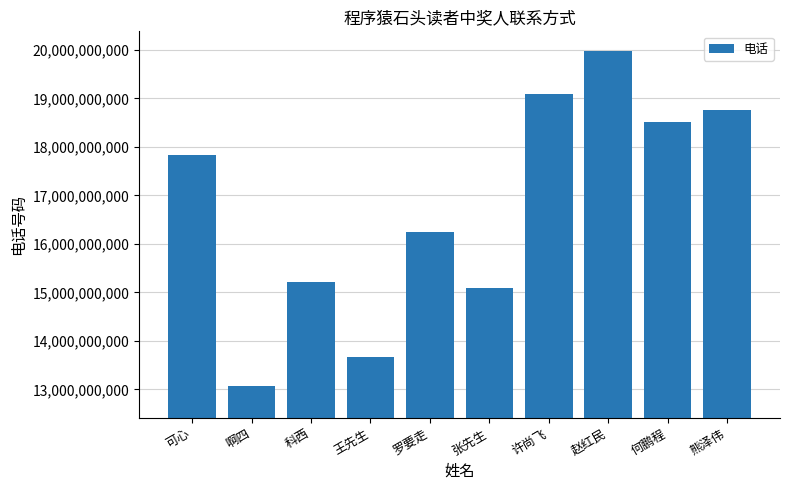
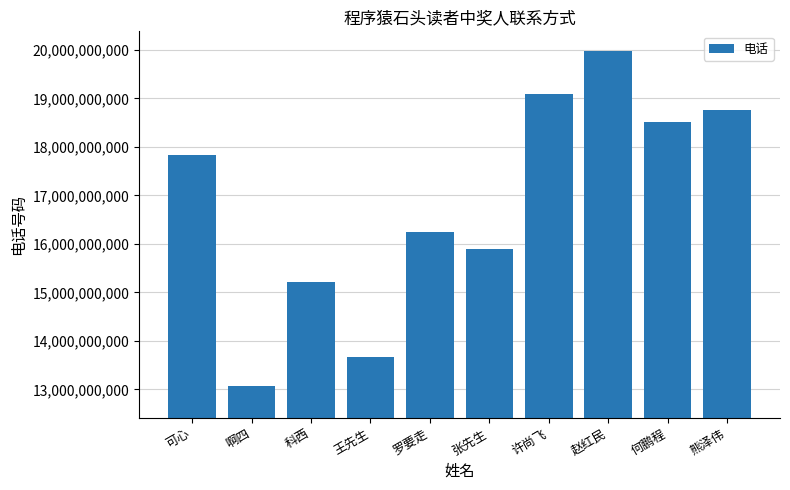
  {
    "可心": "17,800,000,000",
    "啊四": "13,100,000,000",
    "科西": "15,200,000,000",
    "王先生": "13,700,000,000",
    "罗要走": "16,200,000,000",
-   "张先生": "15,100,000,000",
+   "张先生": "15,900,000,000",
    "许尚飞": "19,100,000,000",
    "赵红民": "20,000,000,000",
    "何鹏程": "18,500,000,000",
    "熊泽伟": "18,800,000,000"
  }
